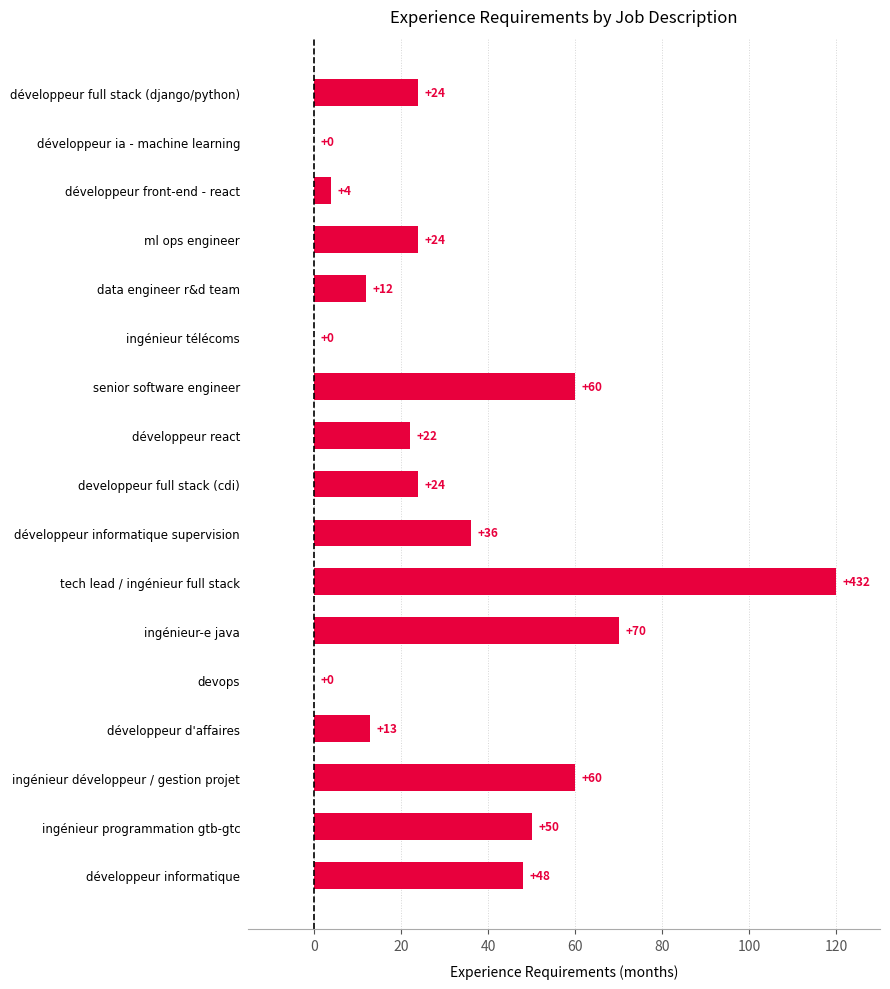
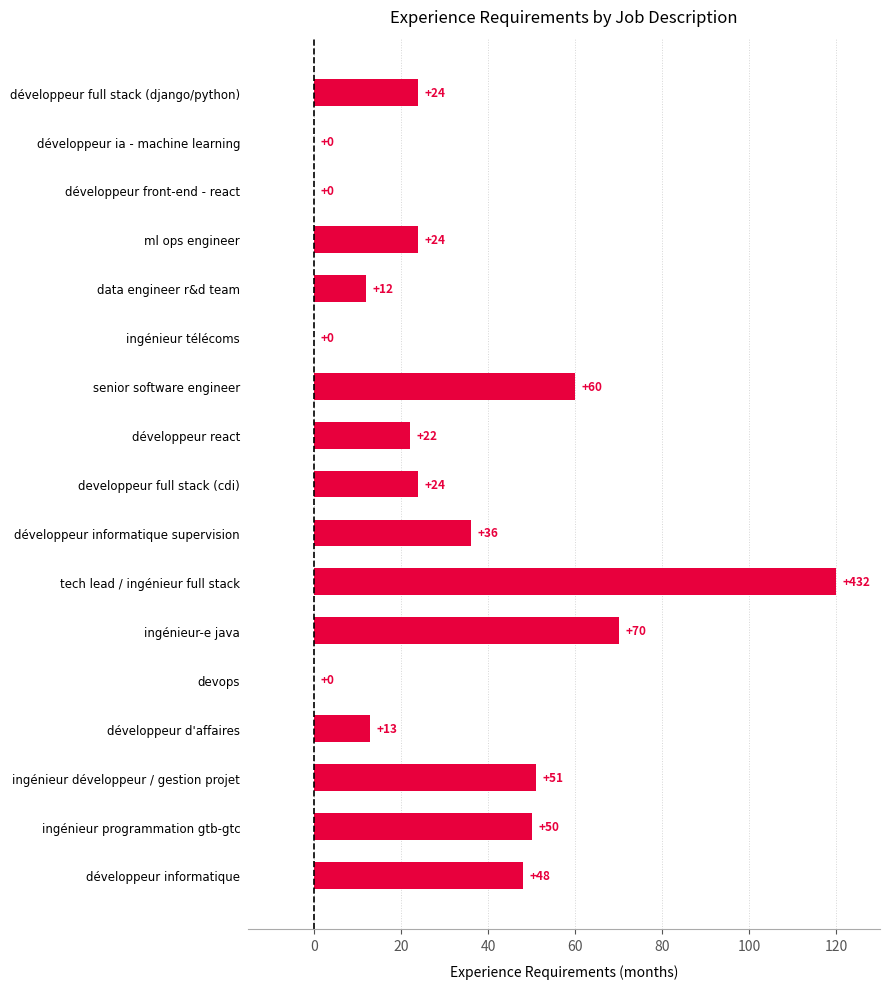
  {
    "développeur full stack (django/python)": "+24",
    "développeur ia - machine learning": "+0",
-   "développeur front-end - react": "+4",
+   "développeur front-end - react": "+0",
    "ml ops engineer": "+24",
    "data engineer r&d team": "+12",
    "ingénieur télécoms": "+0",
    "senior software engineer": "+60",
    "développeur react": "+22",
    "developpeur full stack (cdi)": "+24",
    "développeur informatique supervision": "+36",
    "ingénieur-e java": "+70",
    "devops": "+0",
    "développeur d'affaires": "+13",
-   "ingénieur développeur / gestion projet": "+60",
+   "ingénieur développeur / gestion projet": "+51",
    "ingénieur programmation gtb-gtc": "+50",
    "développeur informatique": "+48"
  }
